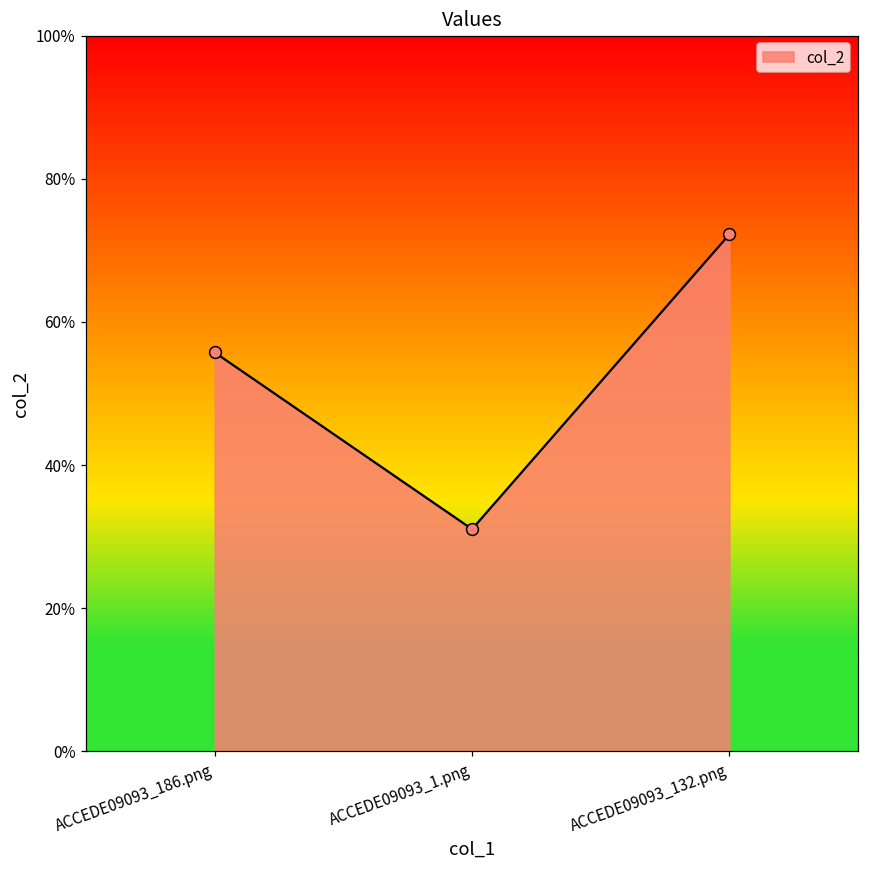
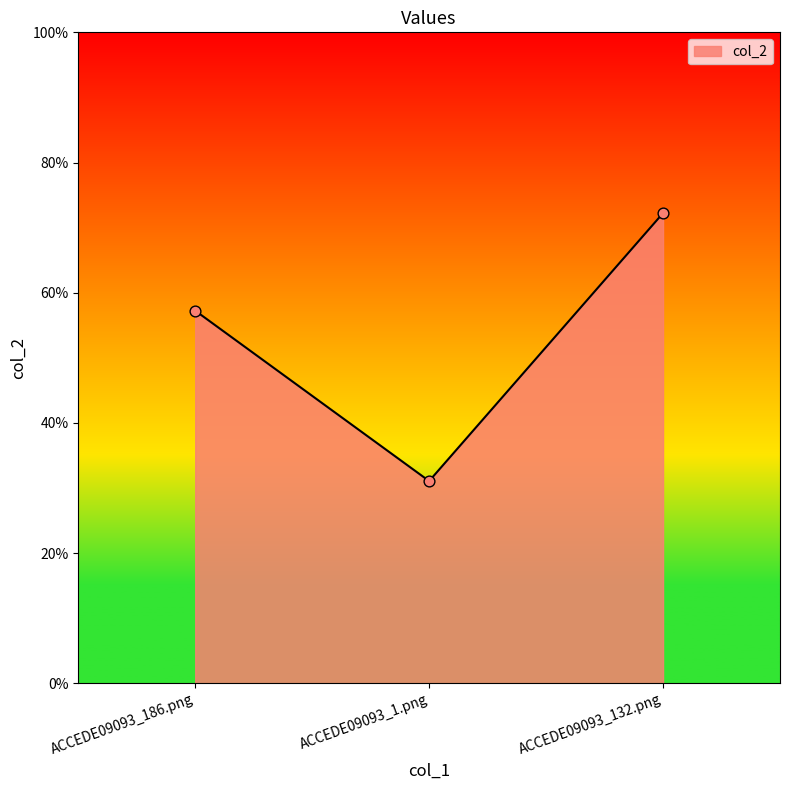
  {
-   "ACCEDE09093_186.png": "56%",
+   "ACCEDE09093_186.png": "57%",
    "ACCEDE09093_1.png": "31%",
    "ACCEDE09093_132.png": "72%"
  }
